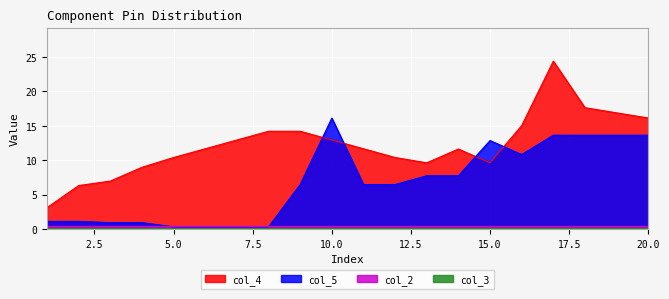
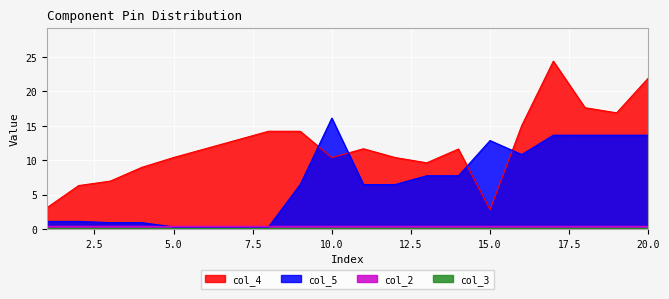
  {
    "col_4": {
      "5.0": 10,
-     "10.0": 13,
-     "15.0": 10,
-     "20.0": 16
+     "10.0": 10,
+     "15.0": 3,
+     "20.0": 22
    },
    "col_5": {
      "10.0": 16,
      "15.0": 13,
      "20.0": 14
    }
  }
